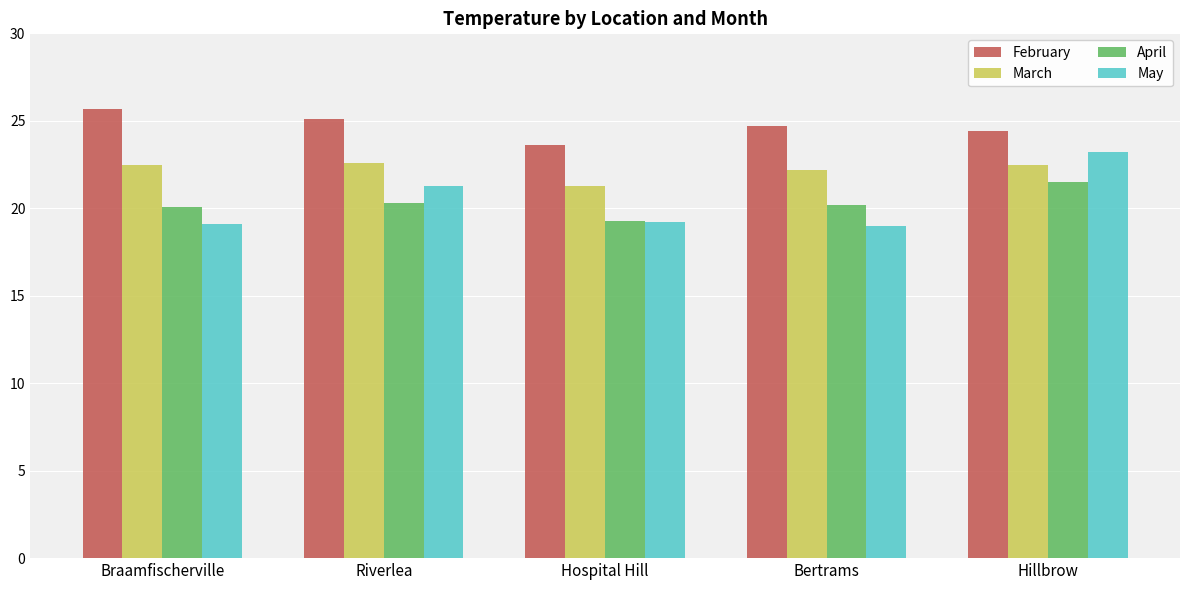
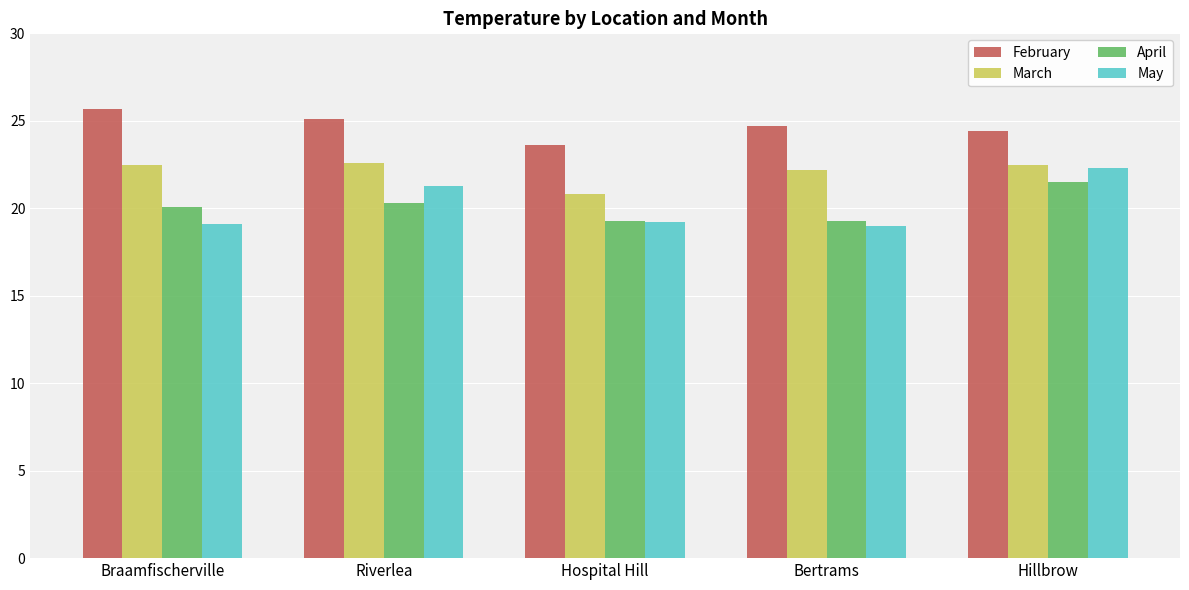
  {
    "February": {
      "Braamfischerville": 25.7,
      "Riverlea": 25.1,
      "Hospital Hill": 23.6,
      "Bertrams": 24.7,
      "Hillbrow": 24.4
    },
    "March": {
      "Braamfischerville": 22.5,
      "Riverlea": 22.6,
-     "Hospital Hill": 21.3,
+     "Hospital Hill": 20.8,
      "Bertrams": 22.2,
      "Hillbrow": 22.5
    },
    "April": {
      "Braamfischerville": 20.1,
      "Riverlea": 20.3,
      "Hospital Hill": 19.3,
-     "Bertrams": 20.2,
+     "Bertrams": 19.3,
      "Hillbrow": 21.5
    },
    "May": {
      "Braamfischerville": 19.1,
      "Riverlea": 21.3,
      "Hospital Hill": 19.2,
      "Bertrams": 19.0,
-     "Hillbrow": 23.2
+     "Hillbrow": 22.3
    }
  }
